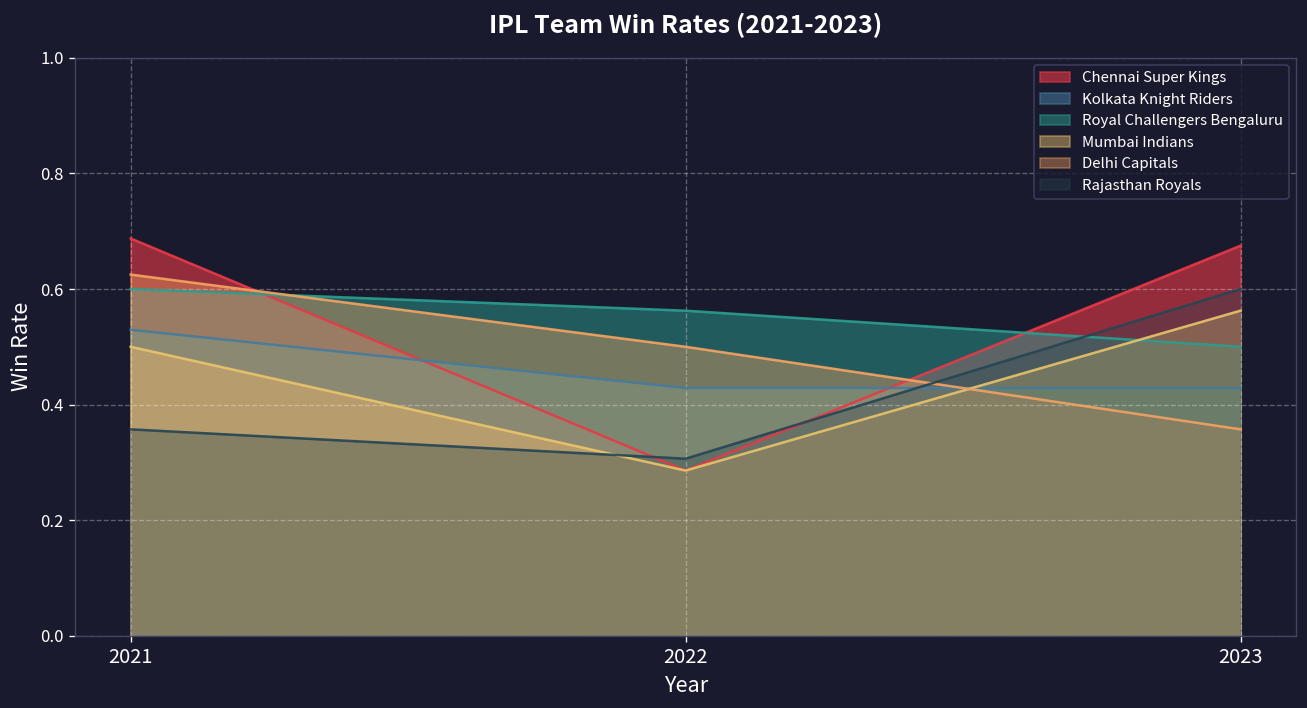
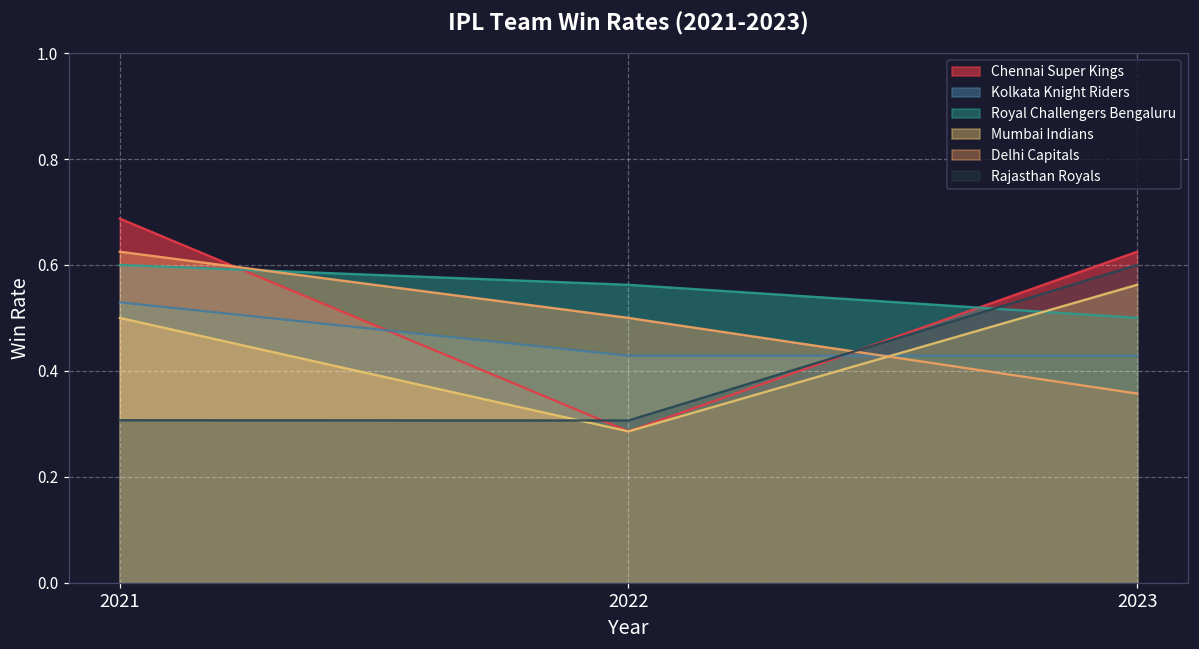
  {
    "Chennai Super Kings": {
      "2021": 0.69,
-     "2023": 0.68
+     "2023": 0.63
    },
    "Rajasthan Royals": {
-     "2021": 0.36,
+     "2021": 0.31,
      "2022": 0.31,
      "2023": 0.60
    }
  }
